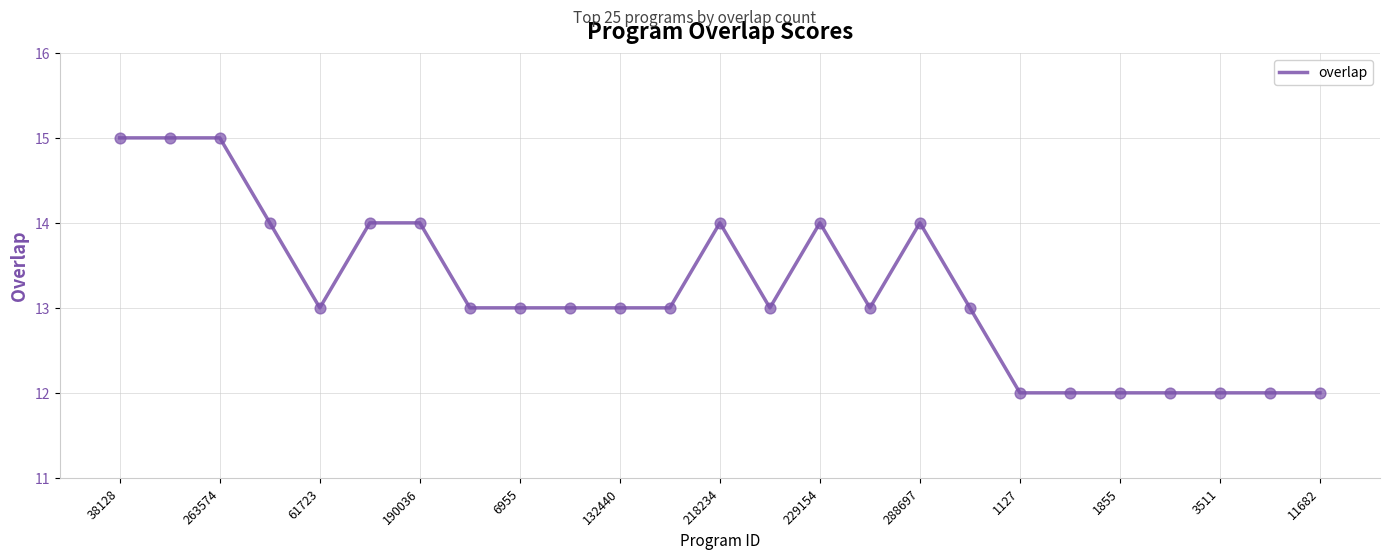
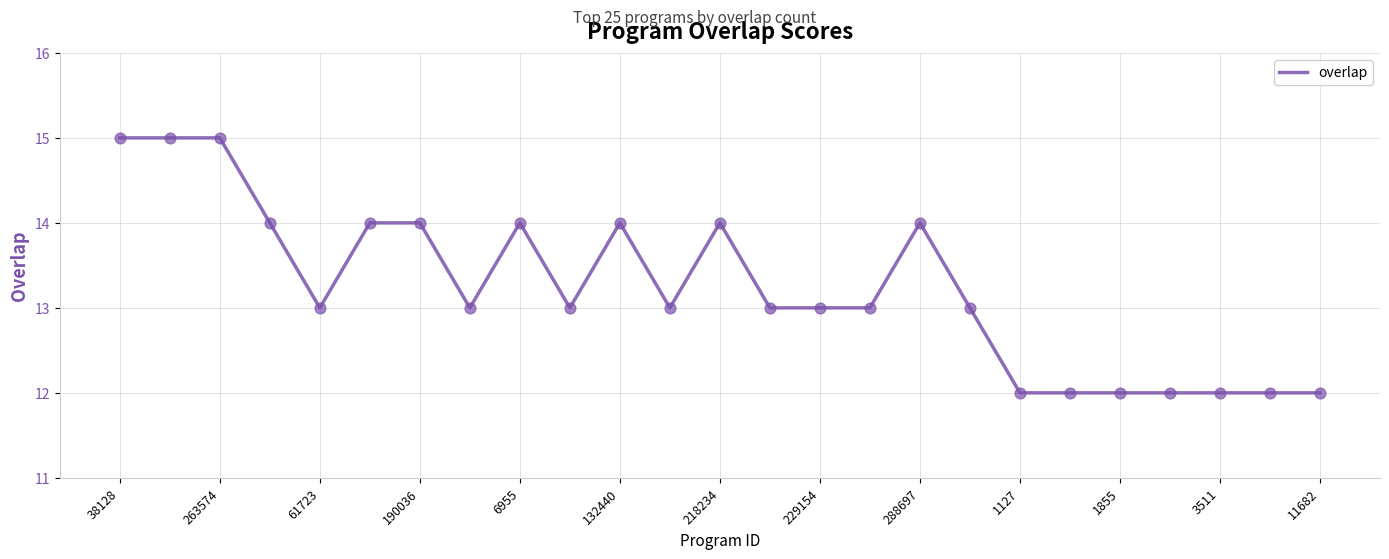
  {
    "38128": 15,
    "263574": 15,
    "61723": 13,
    "190036": 14,
-   "6955": 13,
-   "132440": 13,
+   "6955": 14,
+   "132440": 14,
    "218234": 14,
-   "229154": 14,
+   "229154": 13,
    "288697": 14,
    "1127": 12,
    "1855": 12,
    "3511": 12,
    "11682": 12
  }
